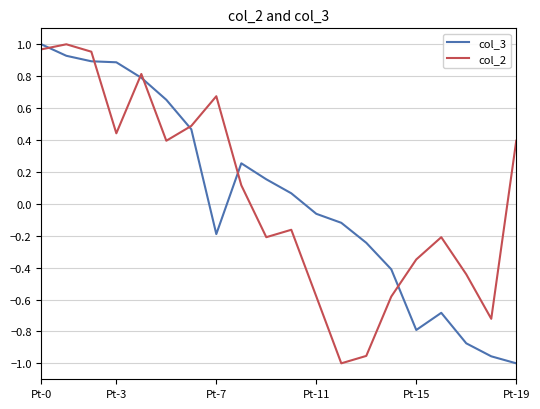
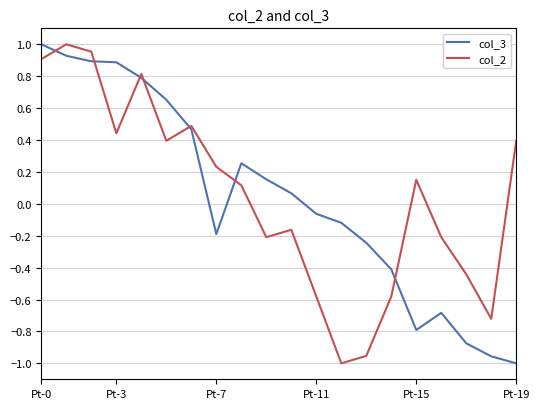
  {
    "col_3": {
      "Pt-0": 1.00,
      "Pt-3": 0.89,
      "Pt-7": -0.19,
      "Pt-11": -0.06,
      "Pt-15": -0.79,
      "Pt-19": -1.00
    },
    "col_2": {
-     "Pt-0": 0.97,
+     "Pt-0": 0.91,
      "Pt-3": 0.44,
-     "Pt-7": 0.67,
+     "Pt-7": 0.23,
      "Pt-11": -0.58,
-     "Pt-15": -0.35,
+     "Pt-15": 0.15,
      "Pt-19": 0.40
    }
  }
